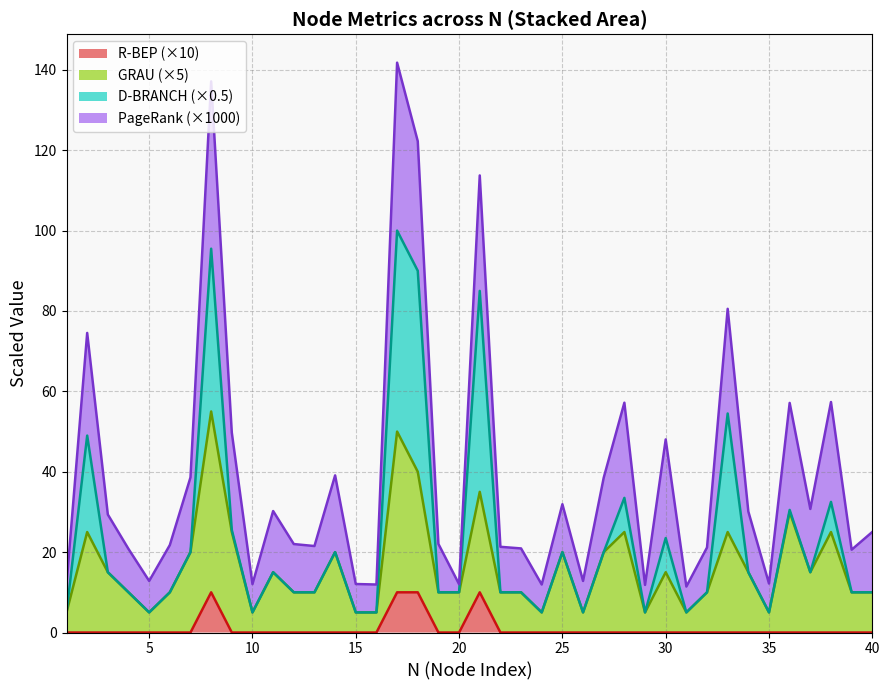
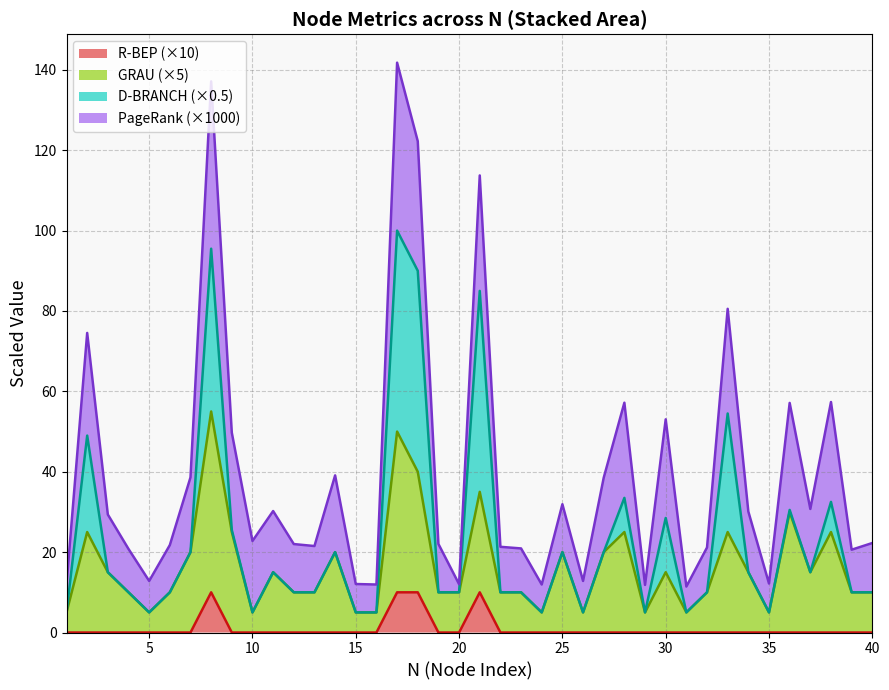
  {
    "R-BEP (×10)": {
      "5": 0,
      "10": 0,
      "15": 0,
      "20": 0,
      "25": 0,
      "30": 0,
      "35": 0,
      "40": 0
    },
    "GRAU (×5)": {
      "30": 15
    },
    "D-BRANCH (×0.5)": {
-     "30": 9
+     "30": 14
    },
    "PageRank (×1000)": {
      "5": 8,
-     "10": 7,
+     "10": 18,
      "15": 7,
      "20": 2,
      "25": 12,
      "30": 25,
      "35": 7,
-     "40": 15
+     "40": 12
    }
  }
